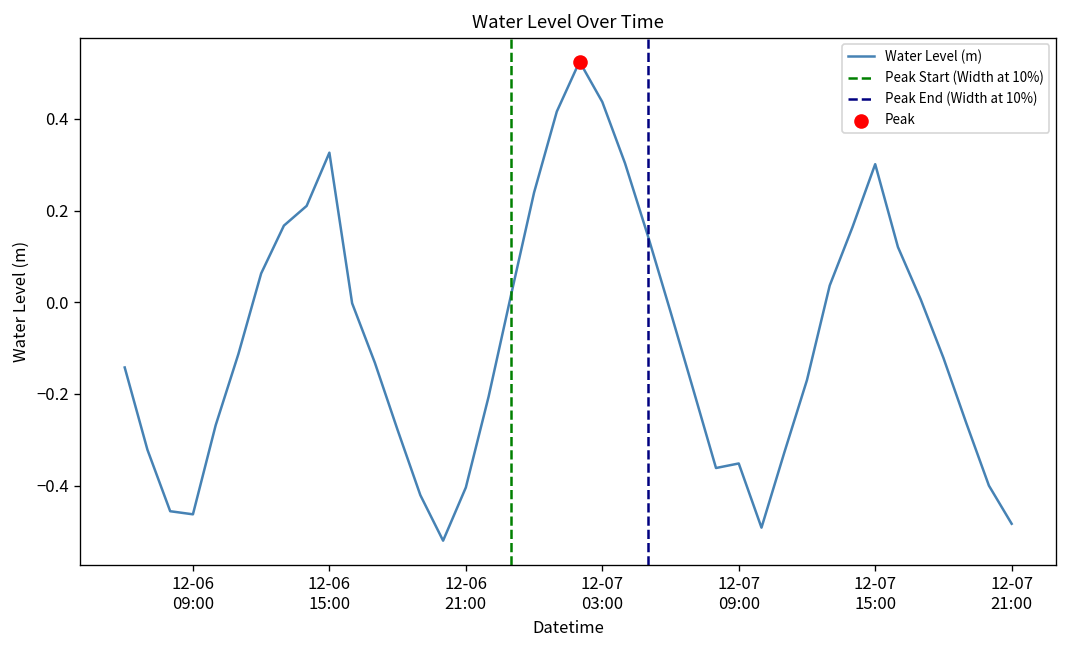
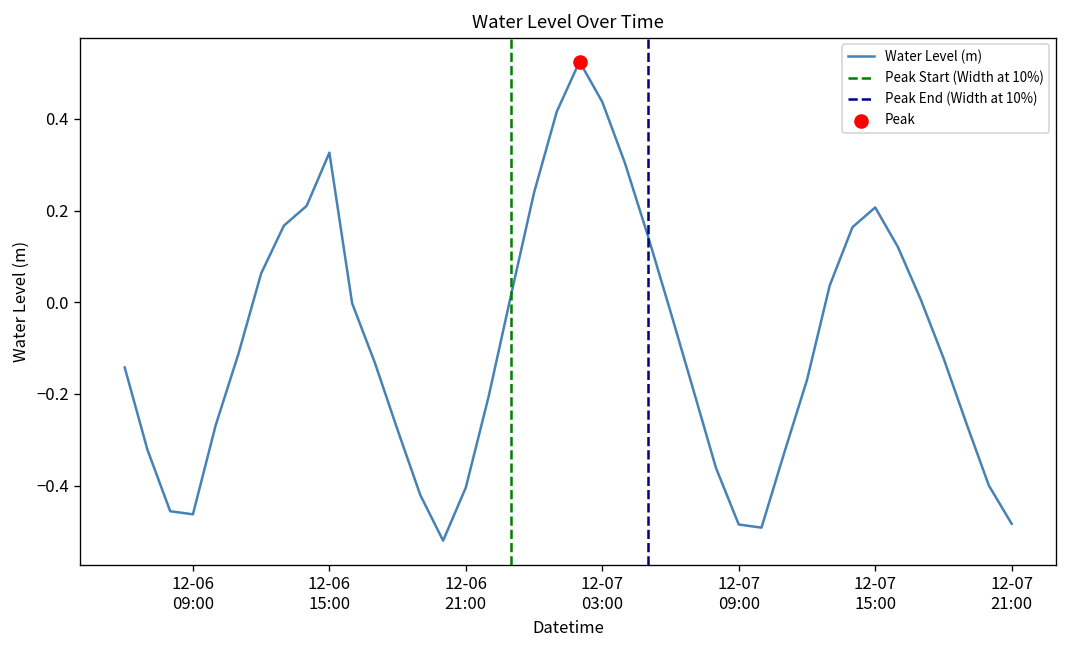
  {
    "Water Level (m)": {
      "12-06 09:00": -0.46,
      "12-06 15:00": 0.33,
      "12-06 21:00": -0.40,
      "12-07 03:00": 0.44,
-     "12-07 09:00": -0.35,
-     "12-07 15:00": 0.30,
+     "12-07 09:00": -0.48,
+     "12-07 15:00": 0.21,
      "12-07 21:00": -0.48
    }
  }
